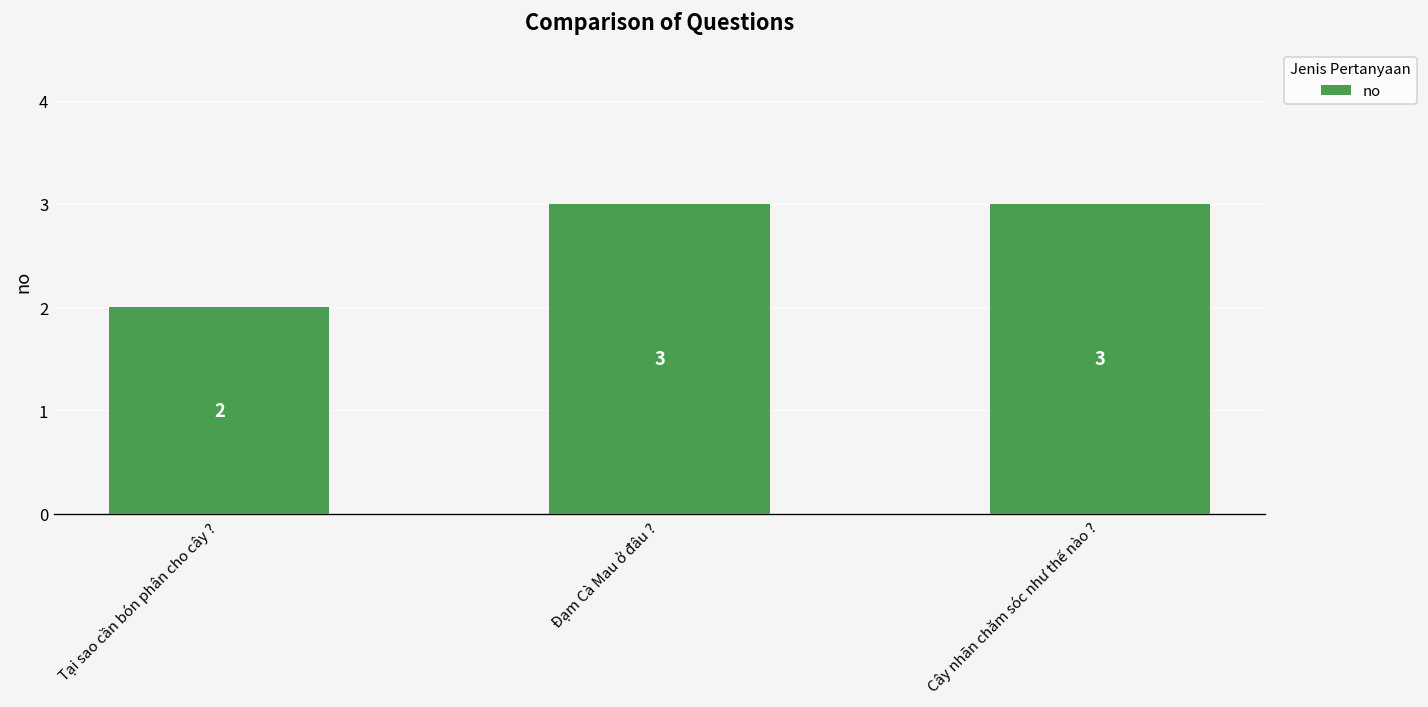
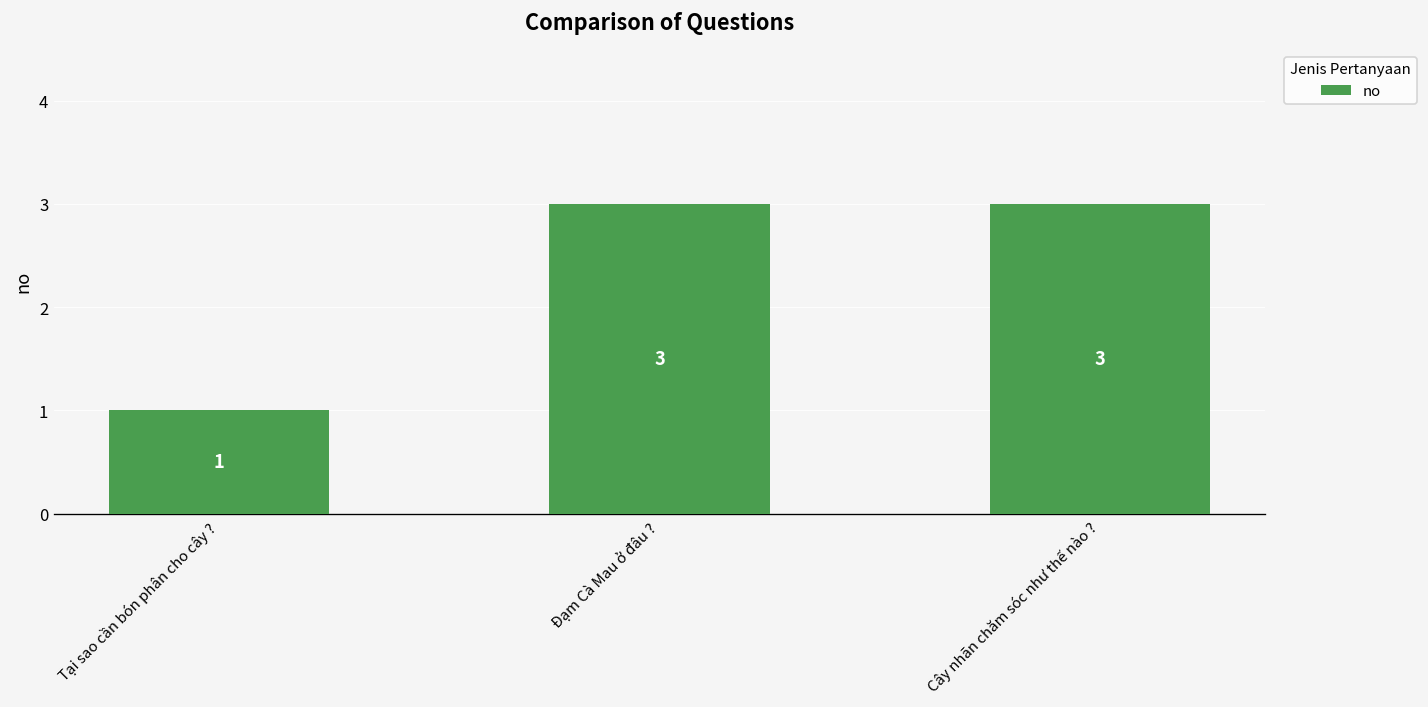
  {
-   "Tại sao cần bón phân cho cây ?": 2,
+   "Tại sao cần bón phân cho cây ?": 1,
    "Đạm Cà Mau ở đâu ?": 3,
    "Cây nhãn chăm sóc như thế nào ?": 3
  }
